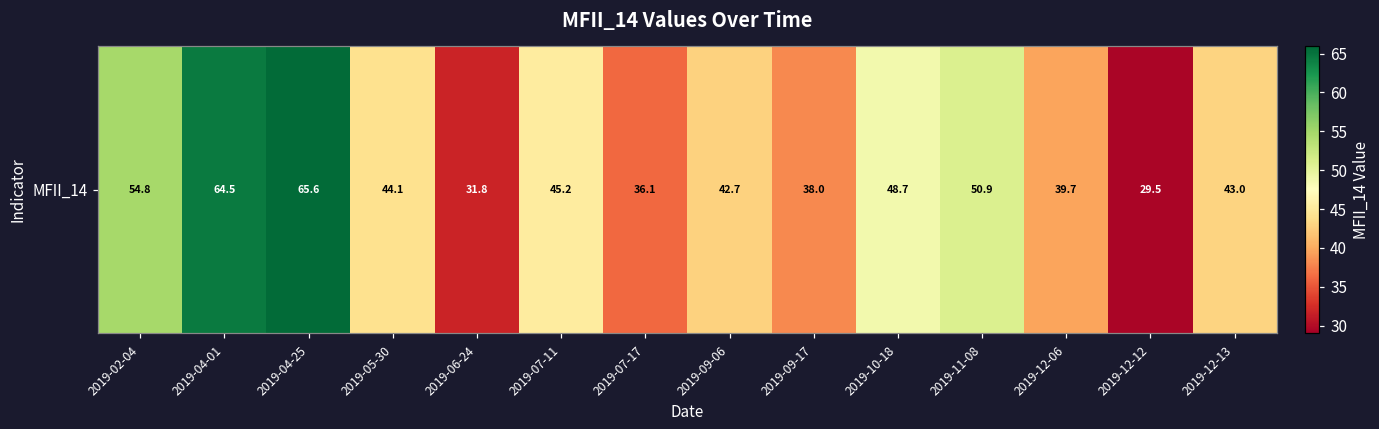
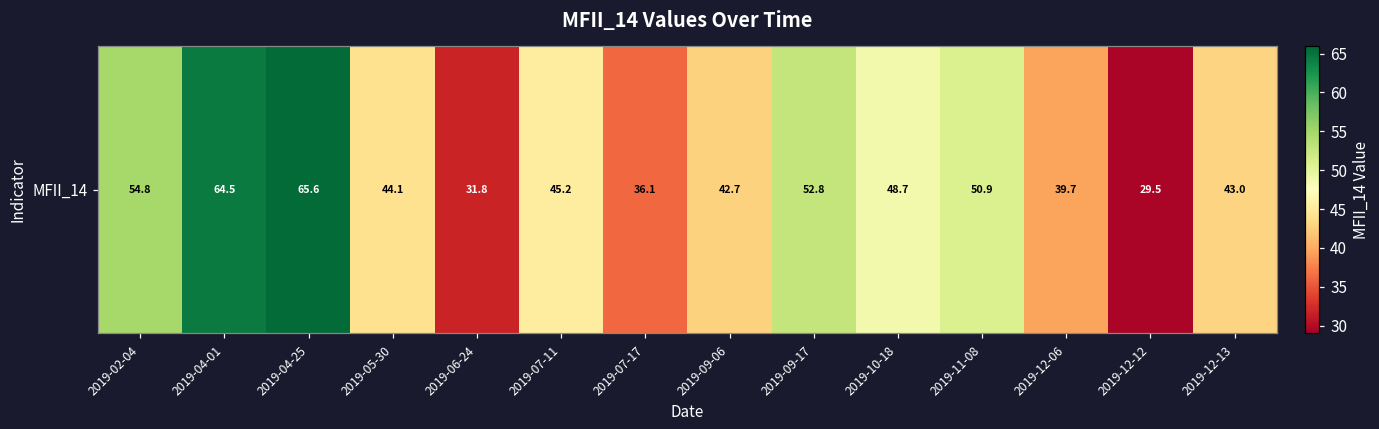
  {
    "MFII_14": {
      "2019-02-04": 54.8,
      "2019-04-01": 64.5,
      "2019-04-25": 65.6,
      "2019-05-30": 44.1,
      "2019-06-24": 31.8,
      "2019-07-11": 45.2,
      "2019-07-17": 36.1,
      "2019-09-06": 42.7,
-     "2019-09-17": 38.0,
+     "2019-09-17": 52.8,
      "2019-10-18": 48.7,
      "2019-11-08": 50.9,
      "2019-12-06": 39.7,
      "2019-12-12": 29.5,
      "2019-12-13": 43.0
    }
  }
